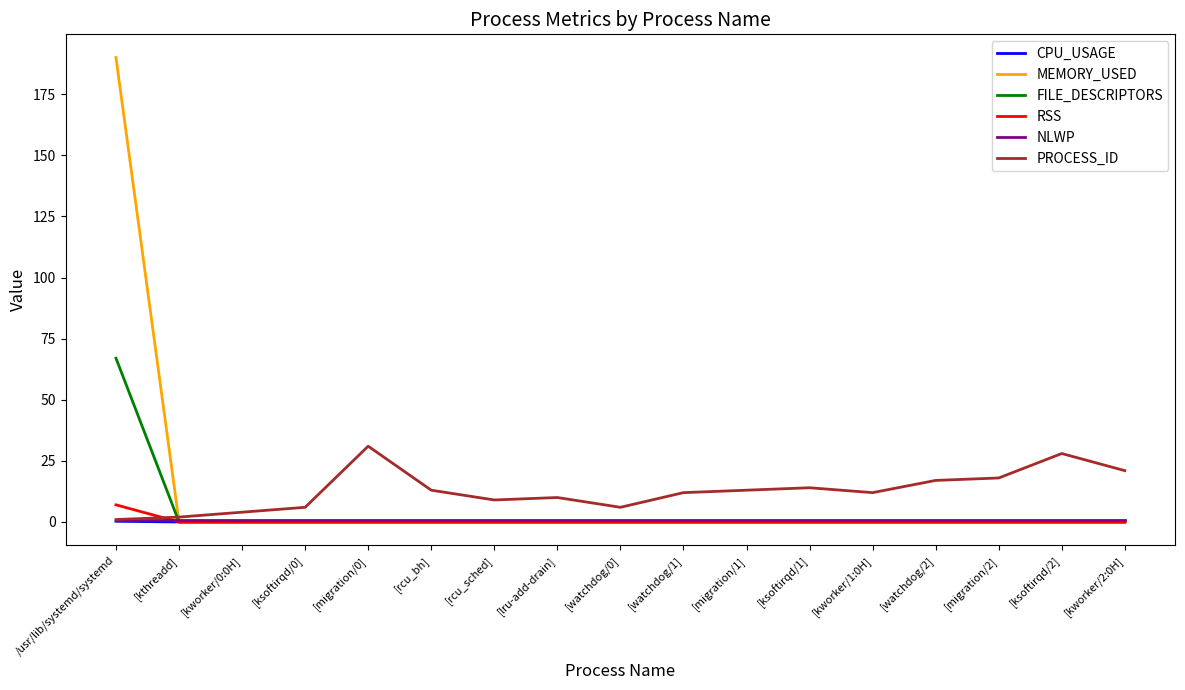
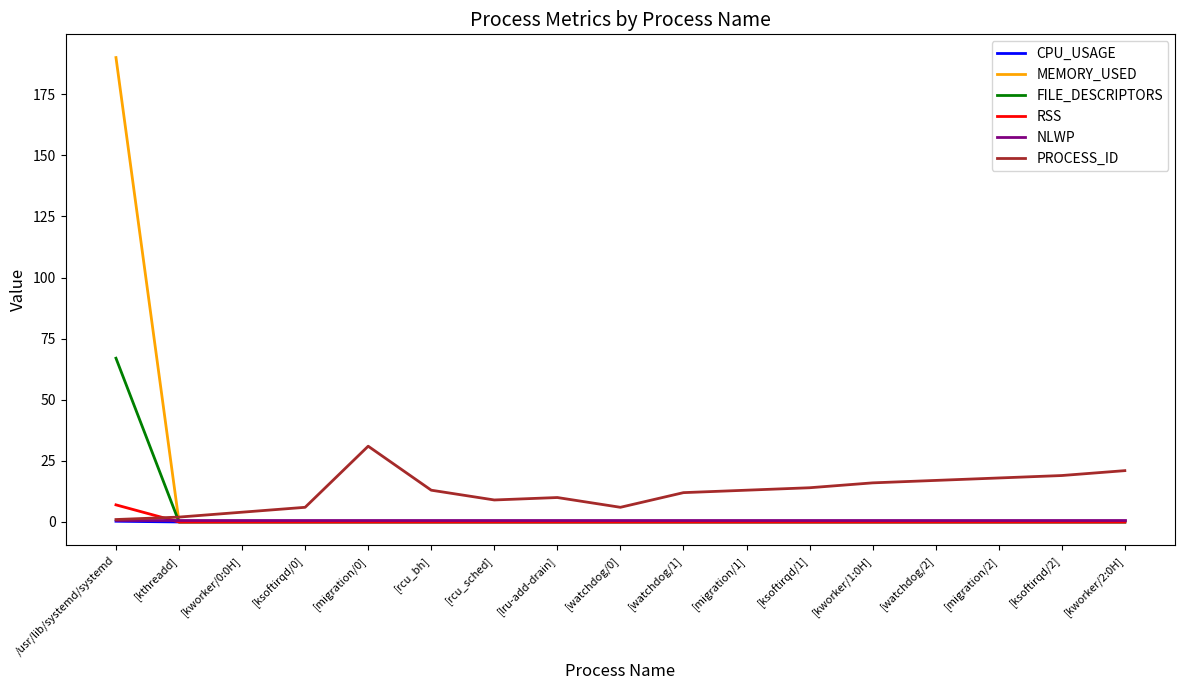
  {
    "MEMORY_USED": {
      "/usr/lib/systemd/systemd": 190
    },
    "FILE_DESCRIPTORS": {
      "/usr/lib/systemd/systemd": 67
    },
    "RSS": {
      "/usr/lib/systemd/systemd": 7
    },
    "PROCESS_ID": {
      "[kworker/0:0H]": 4,
      "[ksoftirqd/0]": 6,
      "[migration/0]": 31,
      "[rcu_bh]": 13,
      "[rcu_sched]": 9,
      "[lru-add-drain]": 10,
      "[watchdog/0]": 6,
      "[watchdog/1]": 12,
      "[migration/1]": 13,
      "[ksoftirqd/1]": 14,
-     "[kworker/1:0H]": 12,
+     "[kworker/1:0H]": 16,
      "[watchdog/2]": 17,
      "[migration/2]": 18,
-     "[ksoftirqd/2]": 28,
+     "[ksoftirqd/2]": 19,
      "[kworker/2:0H]": 21
    }
  }
